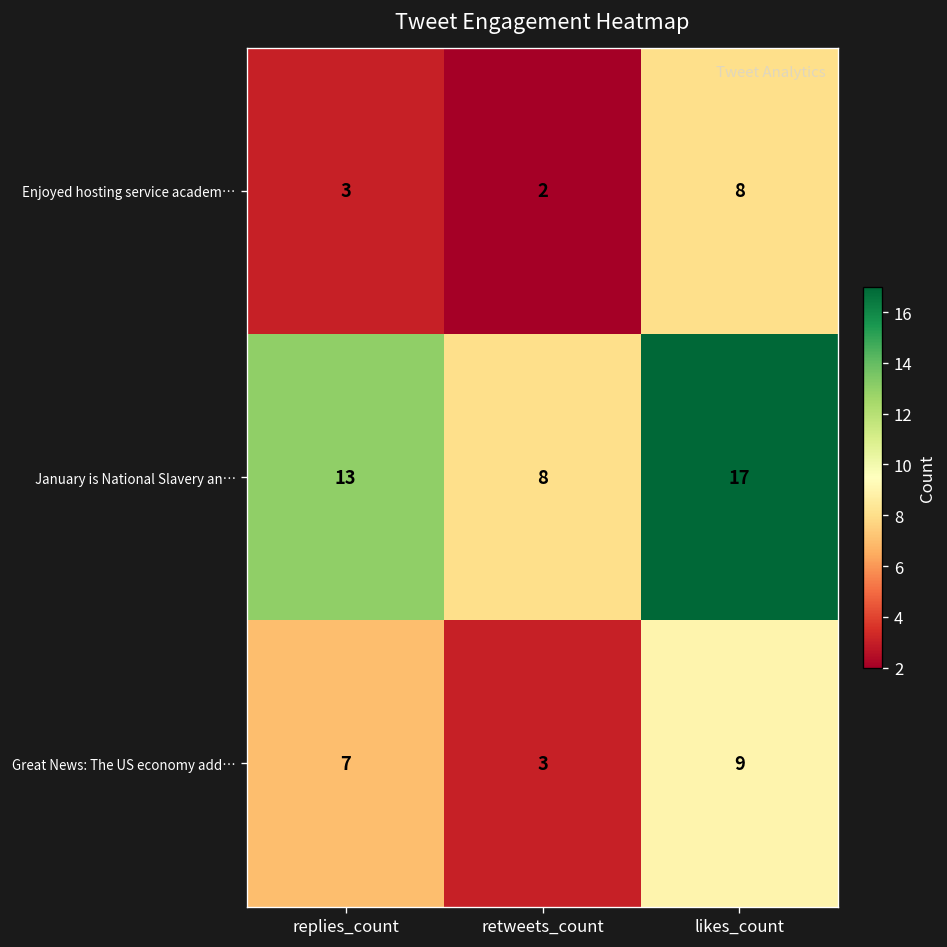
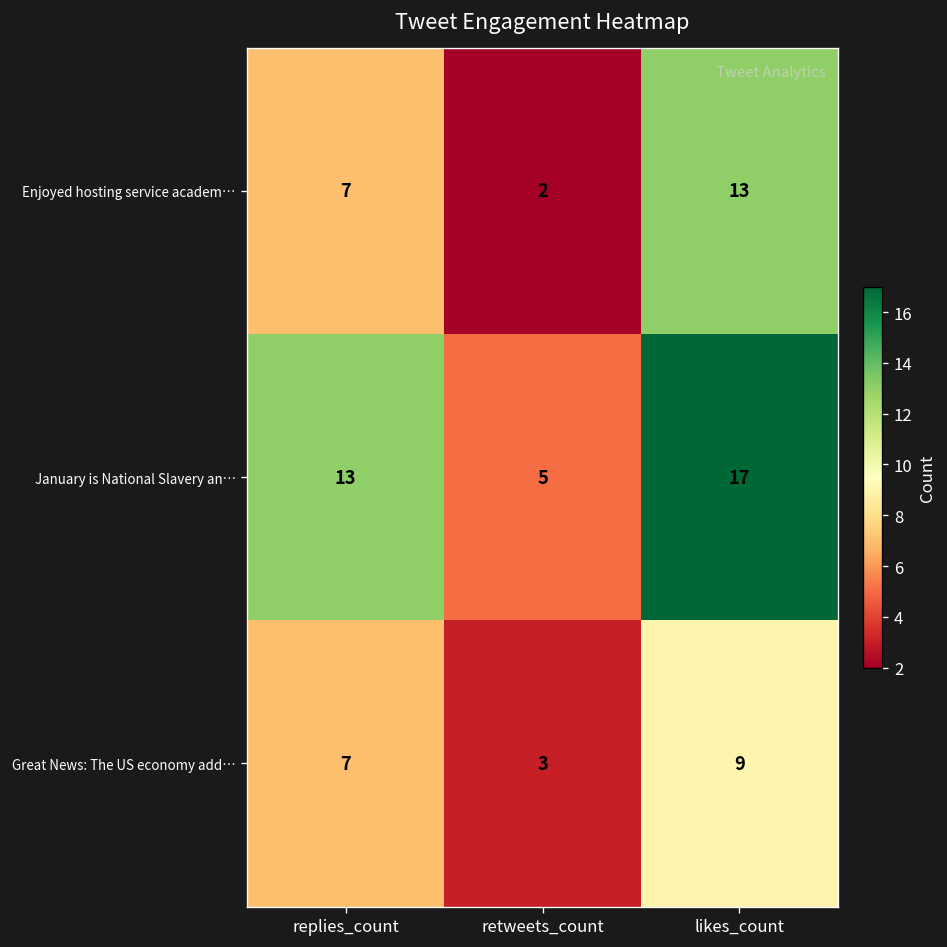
  {
    "Enjoyed hosting service academ…": {
-     "replies_count": 3,
+     "replies_count": 7,
      "retweets_count": 2,
-     "likes_count": 8
+     "likes_count": 13
    },
    "January is National Slavery an…": {
      "replies_count": 13,
-     "retweets_count": 8,
+     "retweets_count": 5,
      "likes_count": 17
    },
    "Great News: The US economy add…": {
      "replies_count": 7,
      "retweets_count": 3,
      "likes_count": 9
    }
  }
